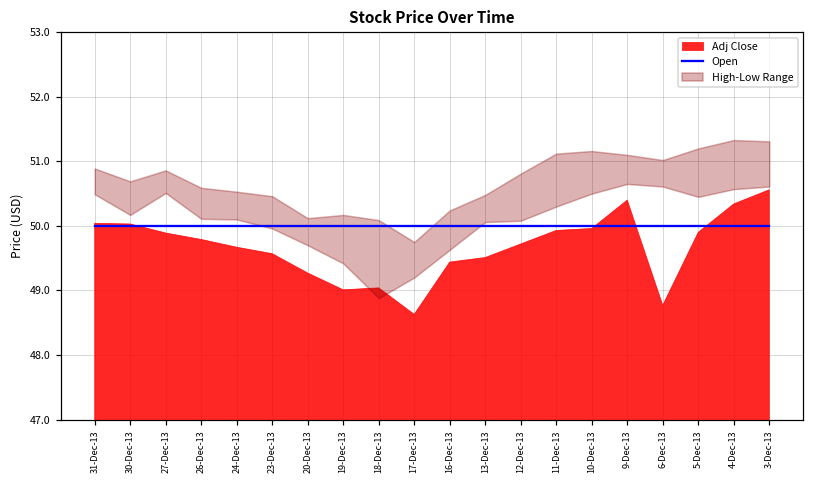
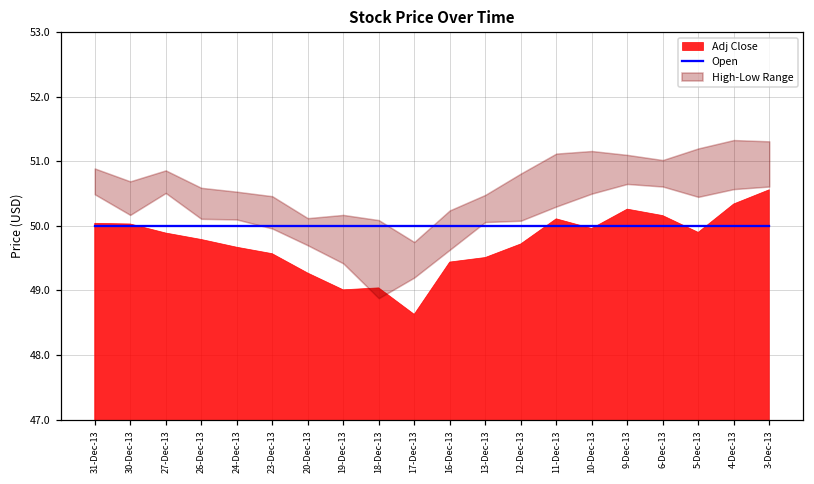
  {
    "Open": {
      "27-Dec-13": 50.0,
      "26-Dec-13": 50.0,
      "24-Dec-13": 50.0,
      "23-Dec-13": 50.0,
      "20-Dec-13": 50.0,
      "19-Dec-13": 50.0,
      "18-Dec-13": 50.0,
      "17-Dec-13": 50.0,
      "16-Dec-13": 50.0,
      "13-Dec-13": 50.0,
      "12-Dec-13": 50.0,
      "11-Dec-13": 50.0,
      "9-Dec-13": 50.0,
      "6-Dec-13": 50.0,
      "5-Dec-13": 50.0,
      "4-Dec-13": 50.0,
      "3-Dec-13": 50.0
    },
    "Adj Close": {
      "27-Dec-13": 49.9,
      "26-Dec-13": 49.8,
      "24-Dec-13": 49.7,
      "23-Dec-13": 49.6,
      "20-Dec-13": 49.3,
      "19-Dec-13": 49.0,
      "18-Dec-13": 49.0,
      "17-Dec-13": 48.6,
      "16-Dec-13": 49.4,
      "13-Dec-13": 49.5,
      "12-Dec-13": 49.7,
-     "11-Dec-13": 49.9,
-     "9-Dec-13": 50.4,
-     "6-Dec-13": 48.8,
+     "11-Dec-13": 50.1,
+     "9-Dec-13": 50.3,
+     "6-Dec-13": 50.2,
      "5-Dec-13": 49.9,
      "4-Dec-13": 50.3,
      "3-Dec-13": 50.6
    }
  }
